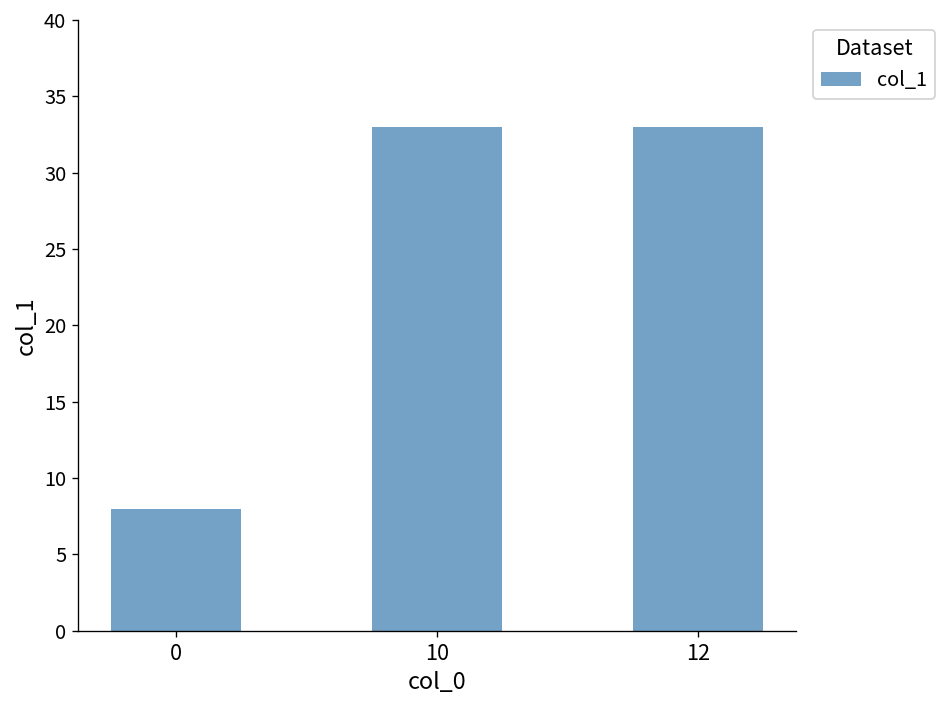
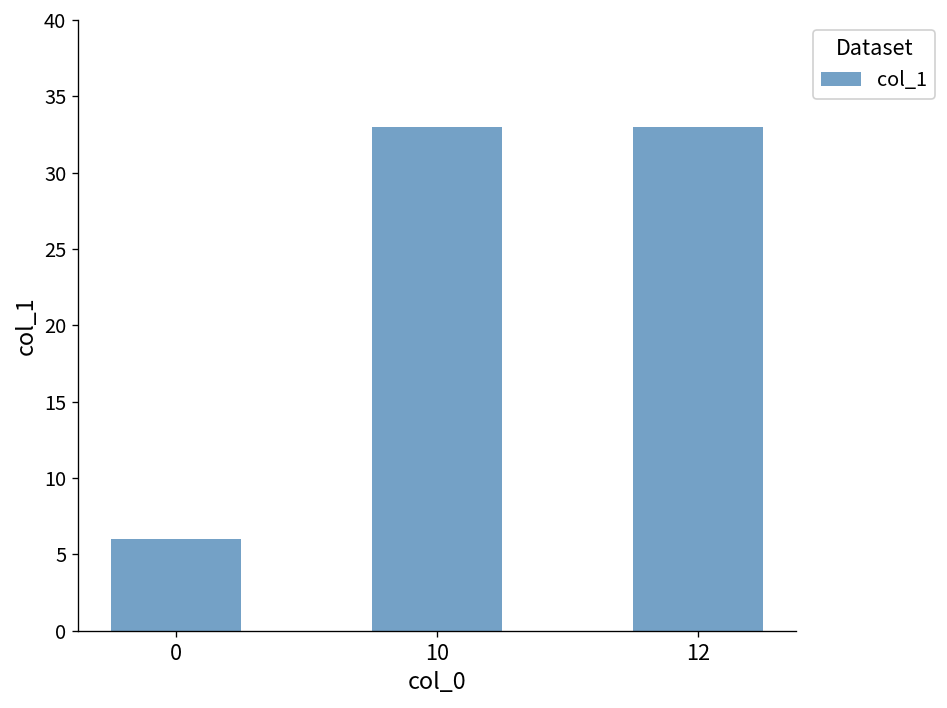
  {
-   "0": 8,
+   "0": 6,
    "10": 33,
    "12": 33
  }
